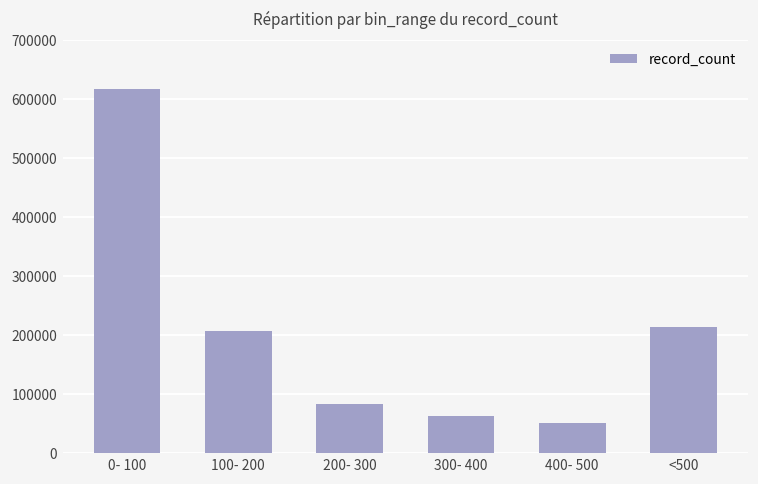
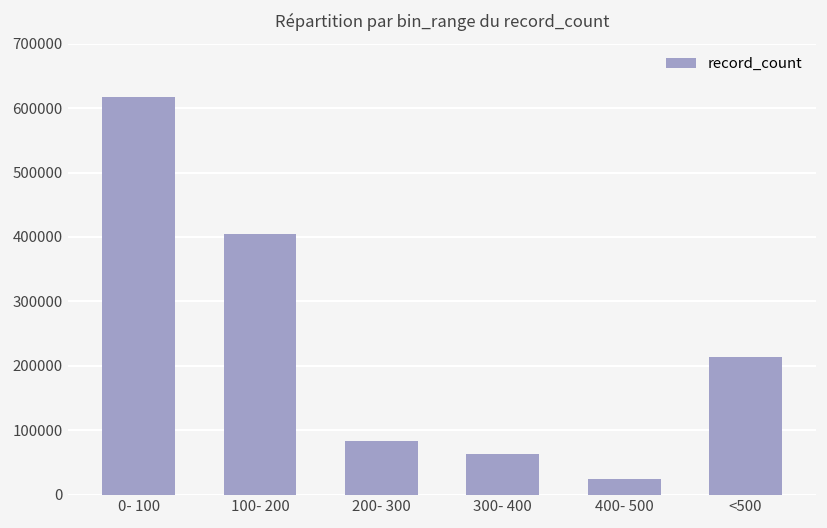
  {
    "0- 100": 620000,
-   "100- 200": 210000,
+   "100- 200": 410000,
    "200- 300": 80000,
    "300- 400": 60000,
-   "400- 500": 50000,
+   "400- 500": 20000,
    "<500": 210000
  }
